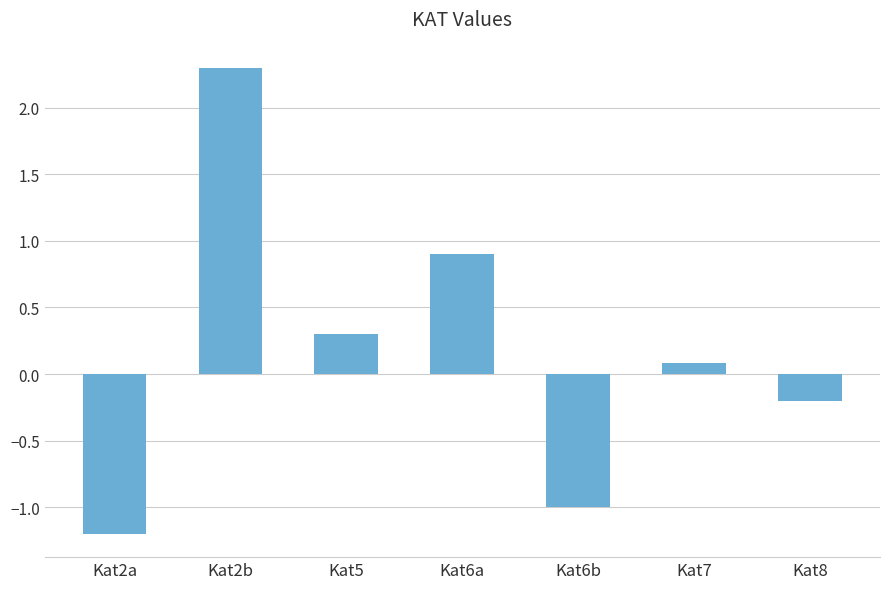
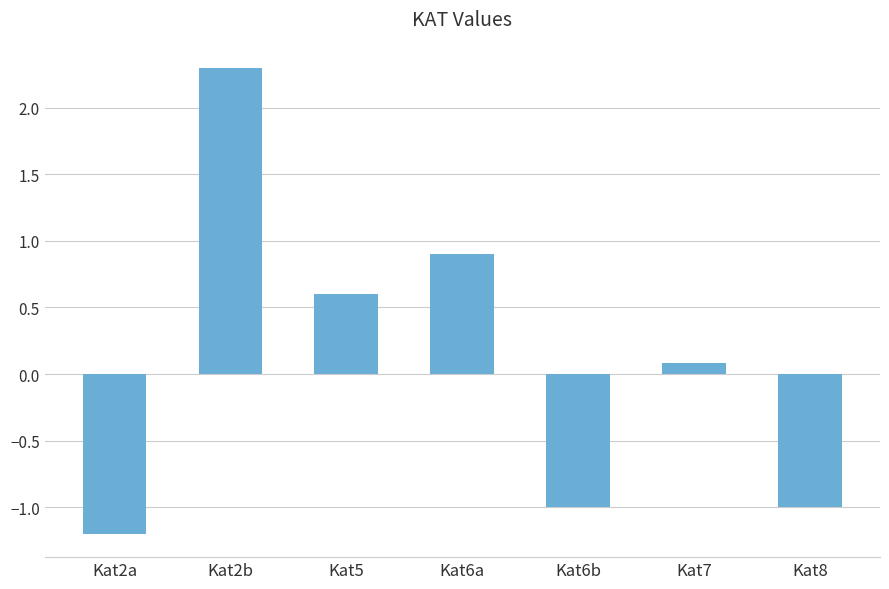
  {
    "Kat2a": -1.2,
    "Kat2b": 2.3,
-   "Kat5": 0.3,
+   "Kat5": 0.6,
    "Kat6a": 0.9,
    "Kat6b": -1.0,
    "Kat7": 0.08,
-   "Kat8": -0.2
+   "Kat8": -1.0
  }
